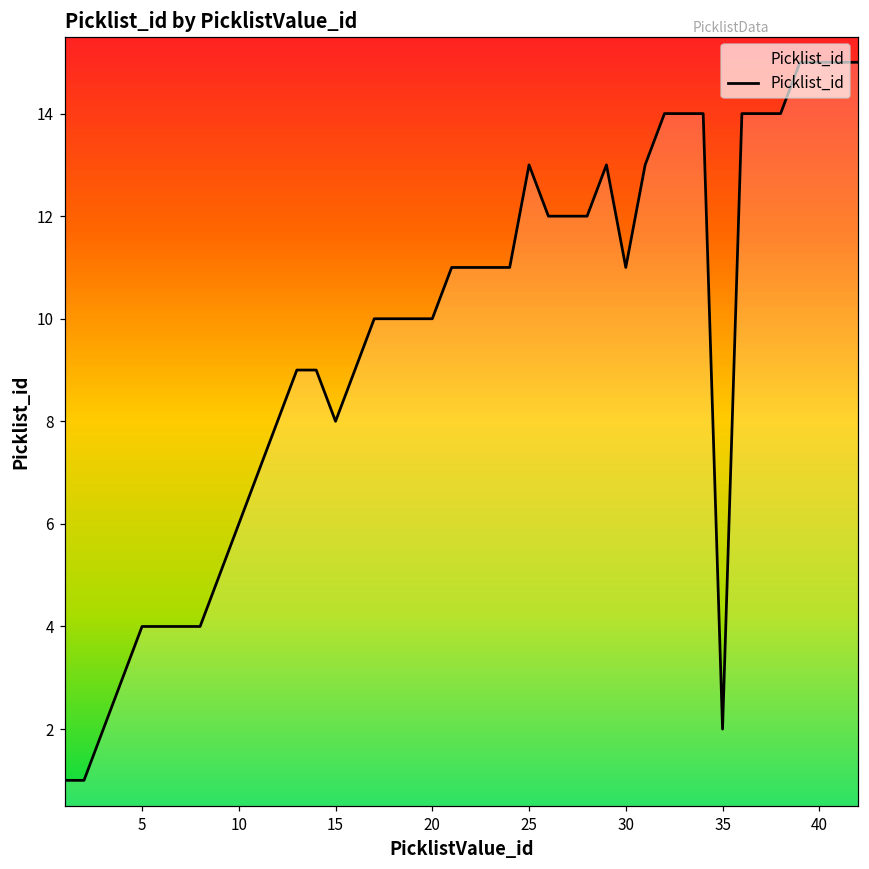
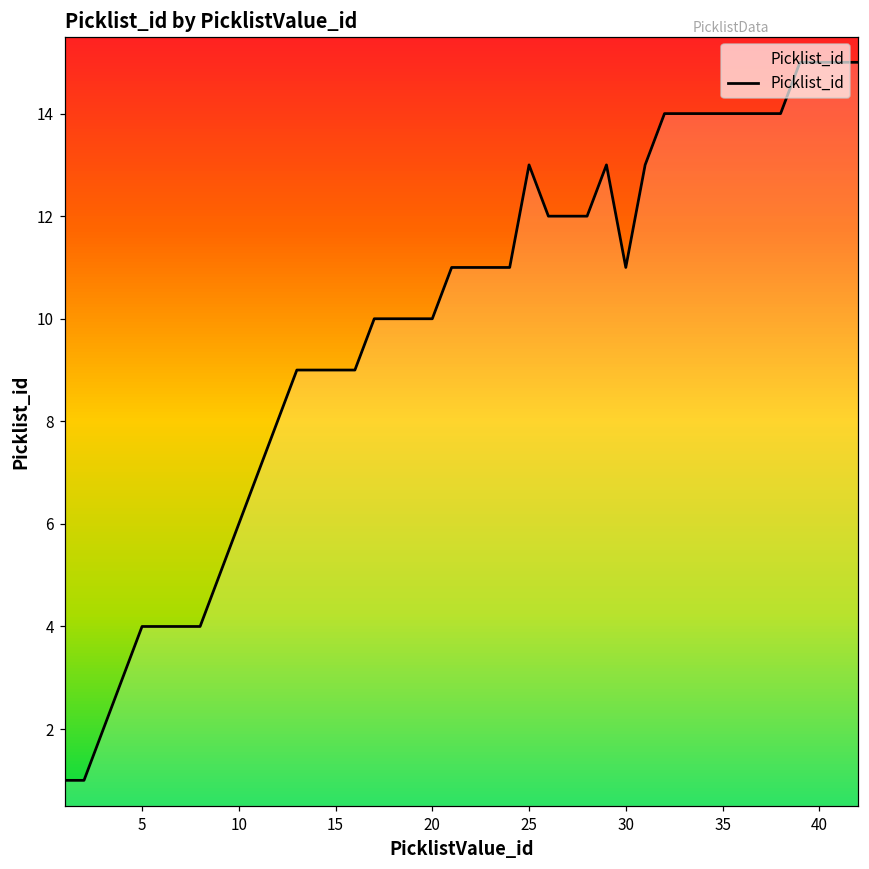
  {
    "5": 4,
-   "15": 8,
+   "15": 9,
    "20": 10,
    "25": 13,
    "30": 11,
-   "35": 2
+   "35": 14
  }
